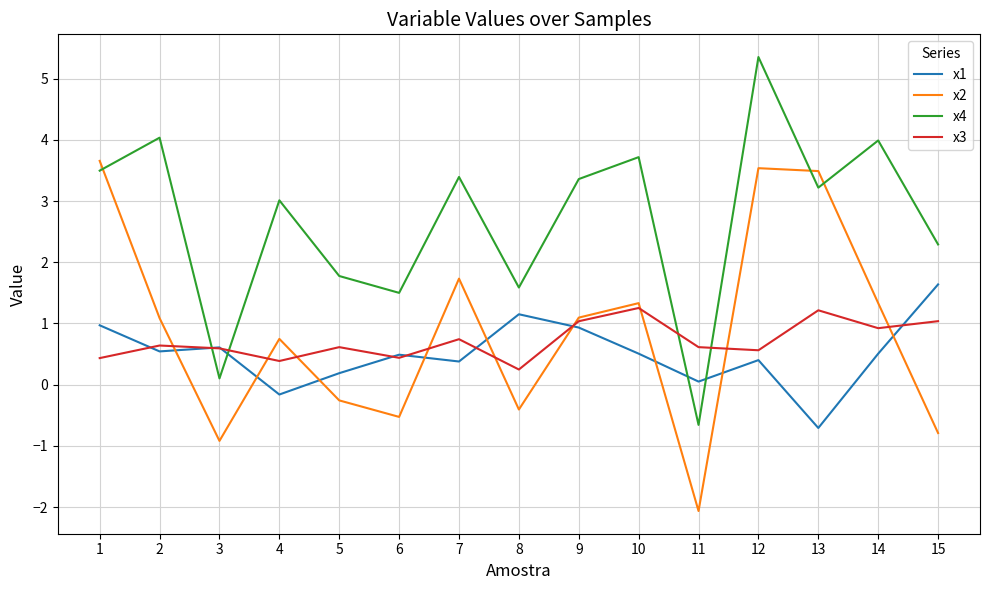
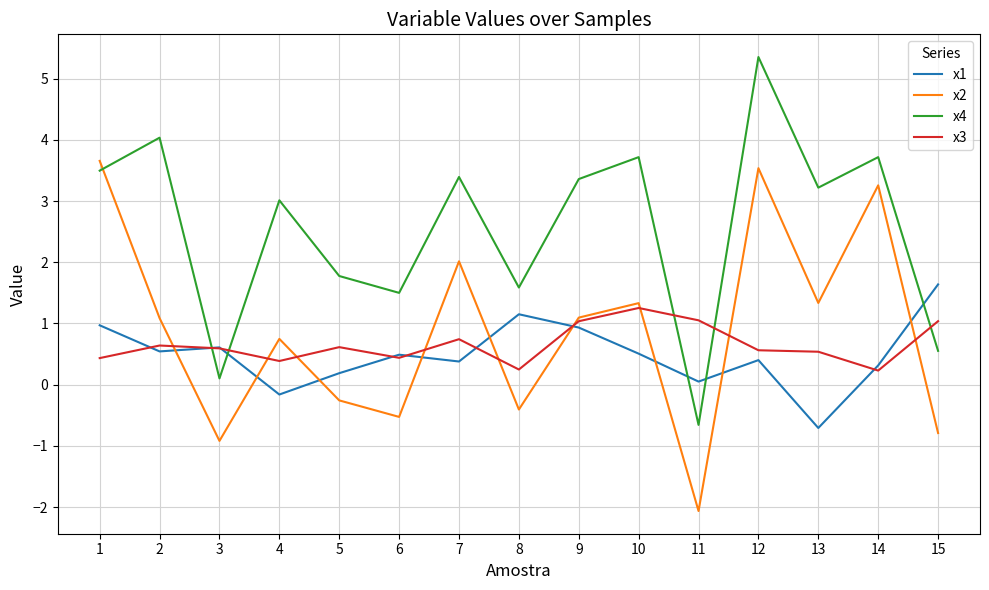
  {
    "x1": {
      "1": 1.0,
      "2": 0.5,
      "4": -0.2,
      "5": 0.2,
      "6": 0.5,
      "7": 0.4,
      "8": 1.1,
      "9": 0.9,
      "10": 0.5,
      "11": 0.0,
      "12": 0.4,
      "13": -0.7,
-     "14": 0.5,
+     "14": 0.3,
      "15": 1.6
    },
    "x2": {
      "1": 3.7,
      "2": 1.1,
      "3": -0.9,
      "4": 0.7,
      "5": -0.3,
      "6": -0.5,
-     "7": 1.7,
+     "7": 2.0,
      "8": -0.4,
      "9": 1.1,
      "10": 1.3,
      "11": -2.1,
      "12": 3.5,
-     "13": 3.5,
-     "14": 1.3,
+     "13": 1.3,
+     "14": 3.3,
      "15": -0.8
    },
    "x4": {
      "1": 3.5,
      "2": 4.0,
      "3": 0.1,
      "4": 3.0,
      "5": 1.8,
      "6": 1.5,
      "7": 3.4,
      "8": 1.6,
      "9": 3.4,
      "10": 3.7,
      "11": -0.7,
      "12": 5.4,
      "13": 3.2,
-     "14": 4.0,
-     "15": 2.3
+     "14": 3.7,
+     "15": 0.6
    },
    "x3": {
      "1": 0.4,
      "2": 0.6,
      "4": 0.4,
      "5": 0.6,
      "6": 0.4,
      "7": 0.7,
      "8": 0.2,
      "9": 1.0,
      "10": 1.3,
-     "11": 0.6,
+     "11": 1.1,
      "12": 0.6,
-     "13": 1.2,
-     "14": 0.9,
+     "13": 0.5,
+     "14": 0.2,
      "15": 1.0
    }
  }
